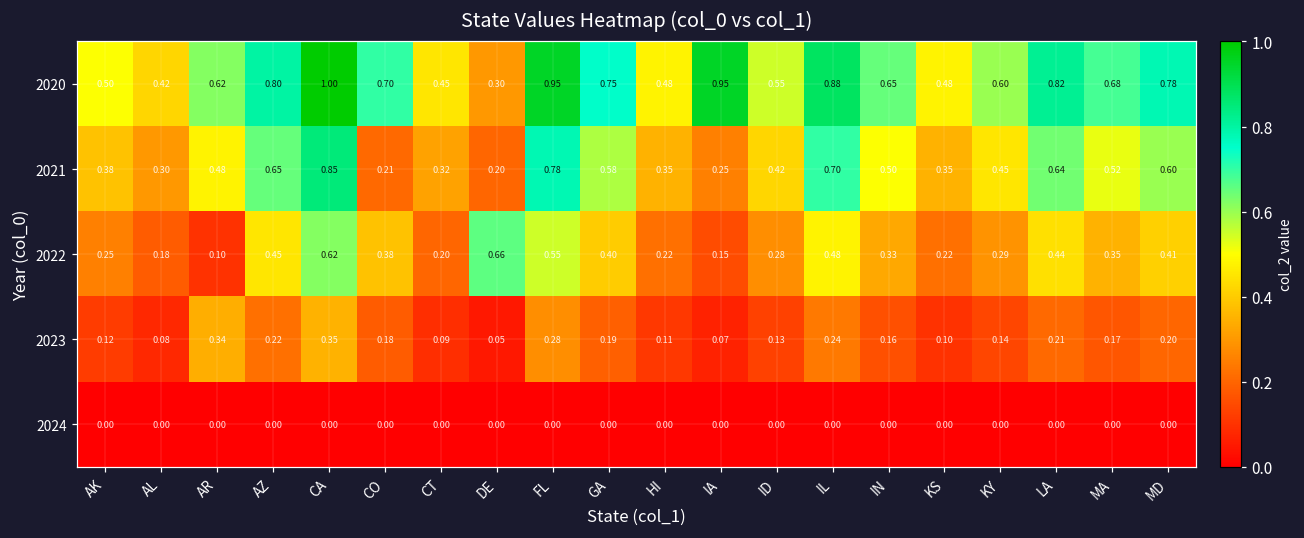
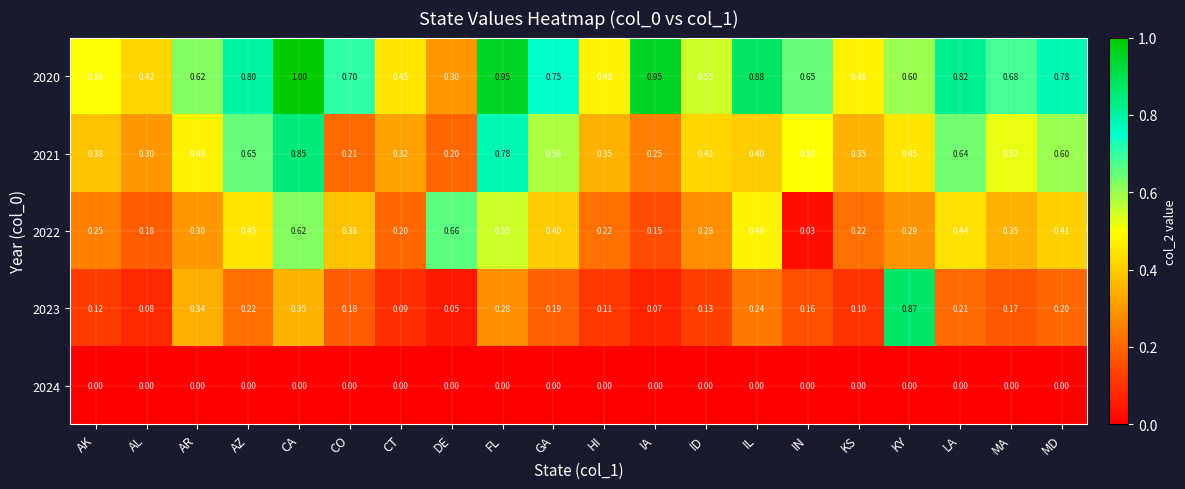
  {
    "2020": {
      "AK": 0.50,
      "AL": 0.42,
      "AR": 0.62,
      "AZ": 0.80,
      "CA": 1.00,
      "CO": 0.70,
      "CT": 0.45,
      "DE": 0.30,
      "FL": 0.95,
      "GA": 0.75,
      "HI": 0.48,
      "IA": 0.95,
      "ID": 0.55,
      "IL": 0.88,
      "IN": 0.65,
      "KS": 0.48,
      "KY": 0.60,
      "LA": 0.82,
      "MA": 0.68,
      "MD": 0.78
    },
    "2021": {
      "AK": 0.38,
      "AL": 0.30,
      "AR": 0.48,
      "AZ": 0.65,
      "CA": 0.85,
      "CO": 0.21,
      "CT": 0.32,
      "DE": 0.20,
      "FL": 0.78,
      "GA": 0.58,
      "HI": 0.35,
      "IA": 0.25,
      "ID": 0.42,
-     "IL": 0.70,
+     "IL": 0.40,
      "IN": 0.50,
      "KS": 0.35,
      "KY": 0.45,
      "LA": 0.64,
      "MA": 0.52,
      "MD": 0.60
    },
    "2022": {
      "AK": 0.25,
      "AL": 0.18,
-     "AR": 0.10,
+     "AR": 0.30,
      "AZ": 0.45,
      "CA": 0.62,
      "CO": 0.38,
      "CT": 0.20,
      "DE": 0.66,
      "FL": 0.55,
      "GA": 0.40,
      "HI": 0.22,
      "IA": 0.15,
      "ID": 0.28,
      "IL": 0.48,
-     "IN": 0.33,
+     "IN": 0.03,
      "KS": 0.22,
      "KY": 0.29,
      "LA": 0.44,
      "MA": 0.35,
      "MD": 0.41
    },
    "2023": {
      "AK": 0.12,
      "AL": 0.08,
      "AR": 0.34,
      "AZ": 0.22,
      "CA": 0.35,
      "CO": 0.18,
      "CT": 0.09,
      "DE": 0.05,
      "FL": 0.28,
      "GA": 0.19,
      "HI": 0.11,
      "IA": 0.07,
      "ID": 0.13,
      "IL": 0.24,
      "IN": 0.16,
      "KS": 0.10,
-     "KY": 0.14,
+     "KY": 0.87,
      "LA": 0.21,
      "MA": 0.17,
      "MD": 0.20
    },
    "2024": {
      "AK": 0.00,
      "AL": 0.00,
      "AR": 0.00,
      "AZ": 0.00,
      "CA": 0.00,
      "CO": 0.00,
      "CT": 0.00,
      "DE": 0.00,
      "FL": 0.00,
      "GA": 0.00,
      "HI": 0.00,
      "IA": 0.00,
      "ID": 0.00,
      "IL": 0.00,
      "IN": 0.00,
      "KS": 0.00,
      "KY": 0.00,
      "LA": 0.00,
      "MA": 0.00,
      "MD": 0.00
    }
  }
